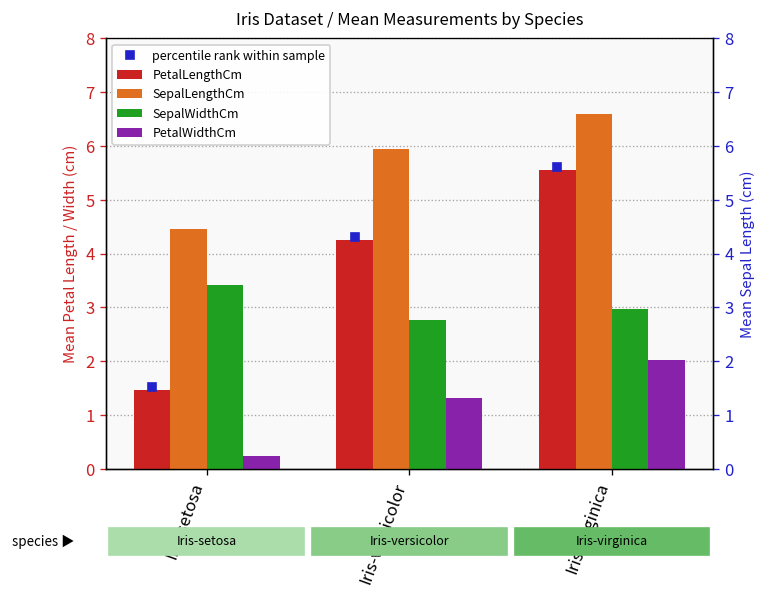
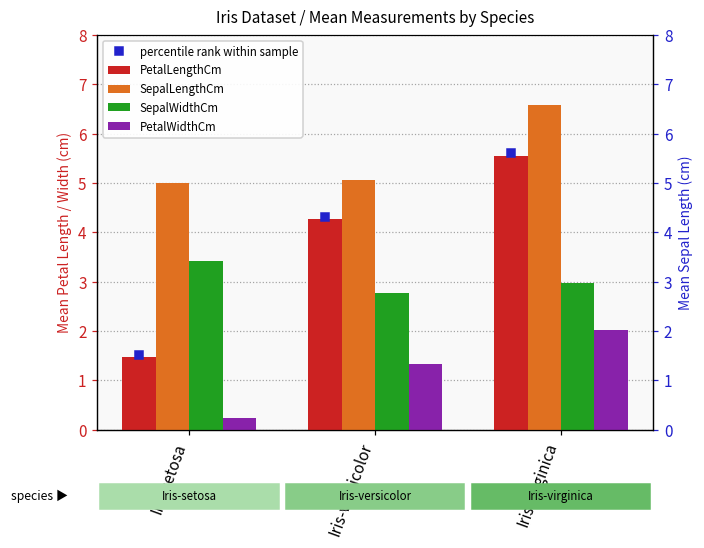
  {
    "PetalLengthCm": {
      "Iris-setosa": 1.5,
      "Iris-versicolor": 4.3,
      "Iris-virginica": 5.6
    },
    "SepalLengthCm": {
-     "Iris-setosa": 4.5,
-     "Iris-versicolor": 5.9,
+     "Iris-setosa": 5.0,
+     "Iris-versicolor": 5.1,
      "Iris-virginica": 6.6
    },
    "SepalWidthCm": {
      "Iris-setosa": 3.4,
      "Iris-versicolor": 2.8,
      "Iris-virginica": 3.0
    },
    "PetalWidthCm": {
      "Iris-setosa": 0.2,
      "Iris-versicolor": 1.3,
      "Iris-virginica": 2.0
    }
  }
